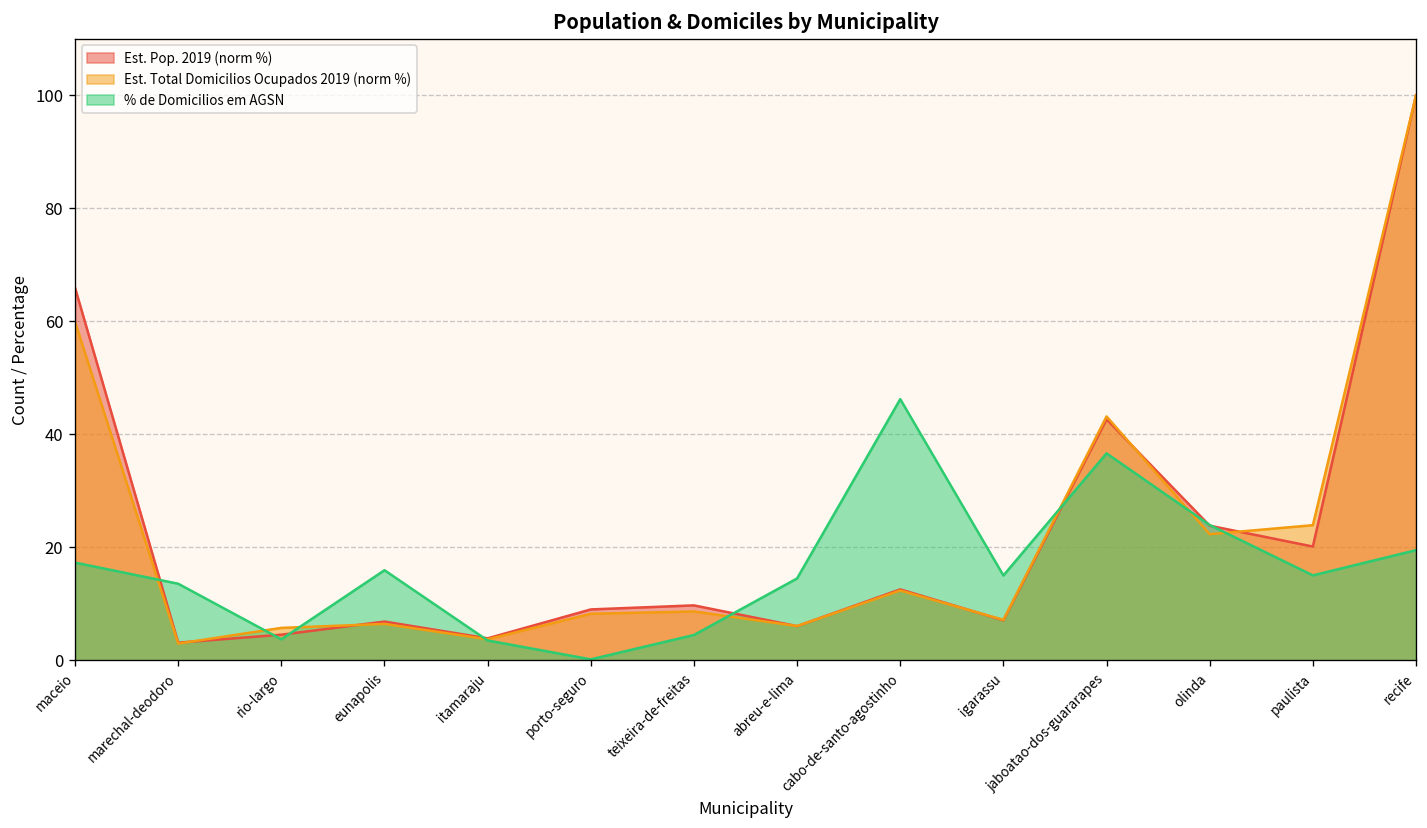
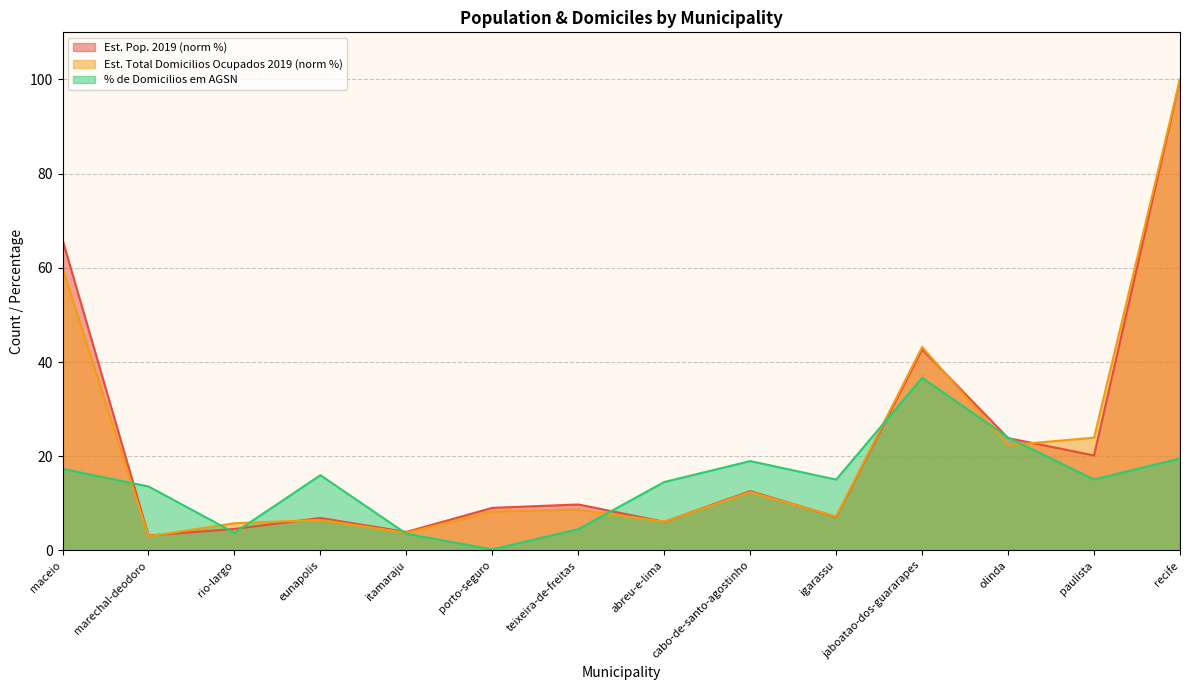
  {
    "Est. Pop. 2019 (norm %)": {
      "maceio": 66,
      "rio-largo": 5,
      "porto-seguro": 9,
      "teixeira-de-freitas": 10,
      "paulista": 20
    },
    "Est. Total Domicilios Ocupados 2019 (norm %)": {
      "maceio": 60,
      "rio-largo": 6,
      "porto-seguro": 8,
      "teixeira-de-freitas": 9,
      "olinda": 22,
      "paulista": 24
    },
    "% de Domicilios em AGSN": {
      "maceio": 17,
      "marechal-deodoro": 14,
      "rio-largo": 4,
      "eunapolis": 16,
      "porto-seguro": 0,
      "teixeira-de-freitas": 5,
      "abreu-e-lima": 15,
-     "cabo-de-santo-agostinho": 46,
+     "cabo-de-santo-agostinho": 19,
      "igarassu": 15,
      "jaboatao-dos-guararapes": 37,
      "paulista": 15,
      "recife": 20
    }
  }
